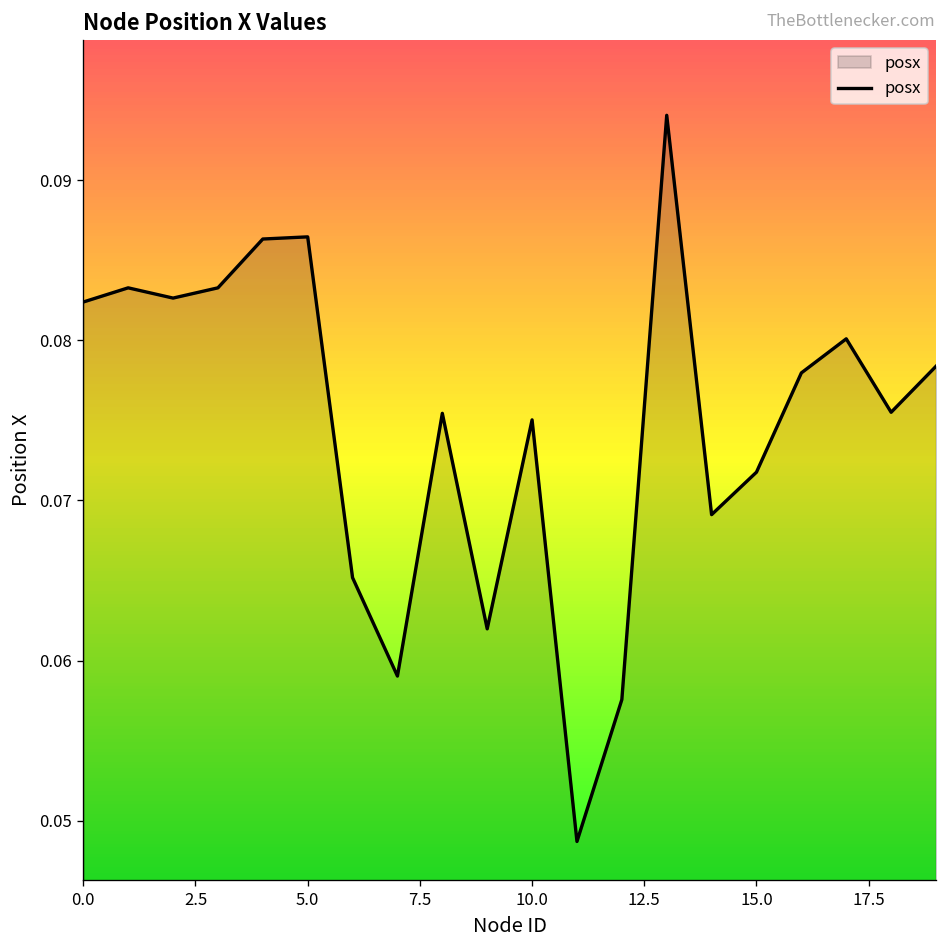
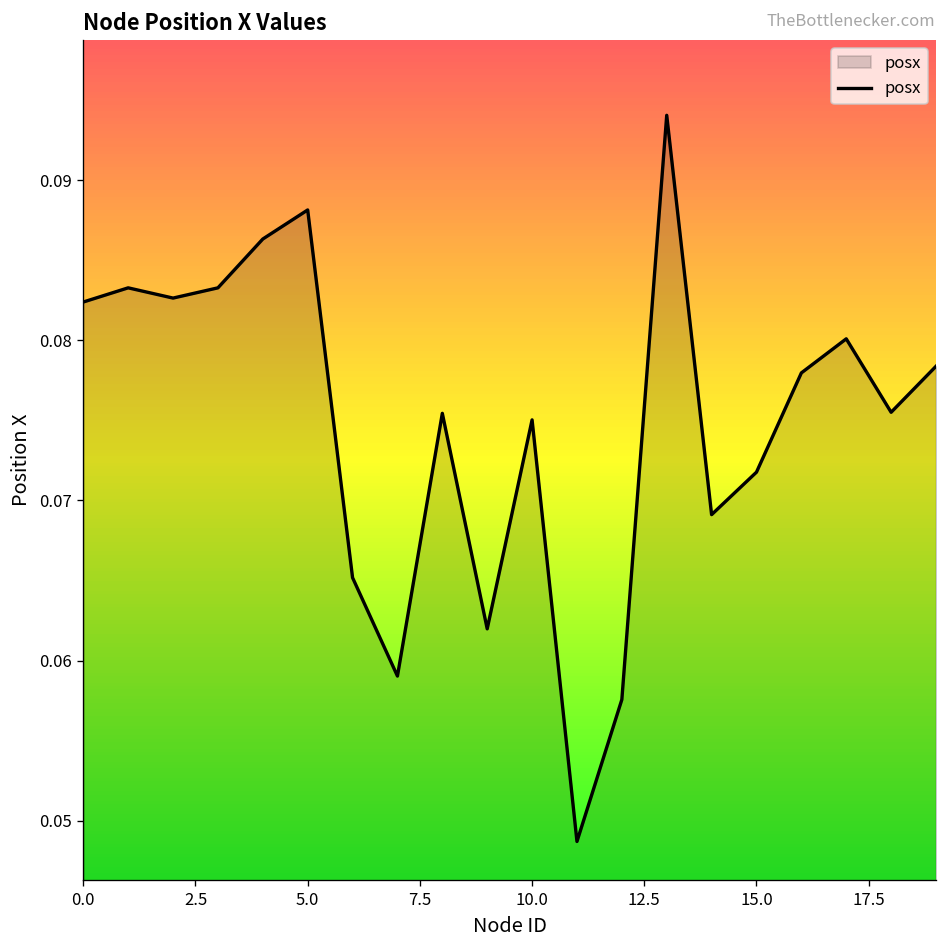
  {
    "0.0": 0.0824,
-   "5.0": 0.0865,
+   "5.0": 0.0881,
    "10.0": 0.0750,
    "15.0": 0.0718
  }
